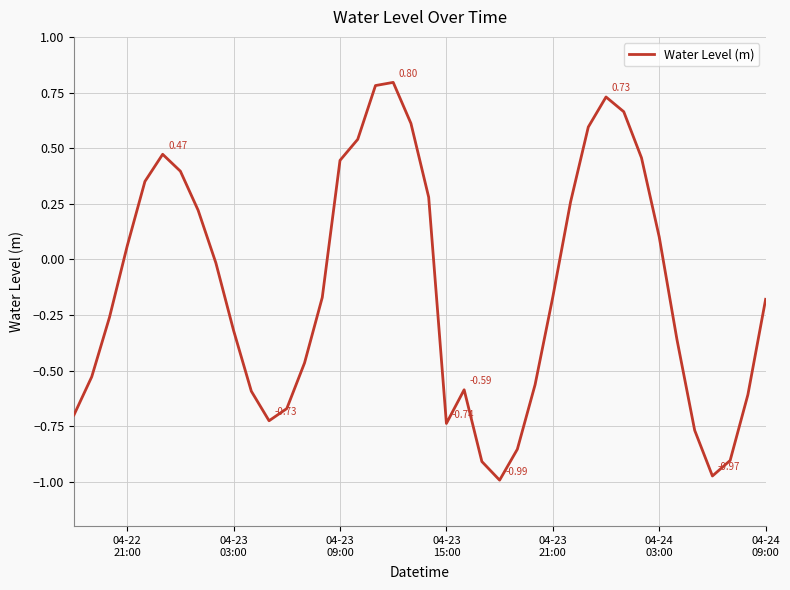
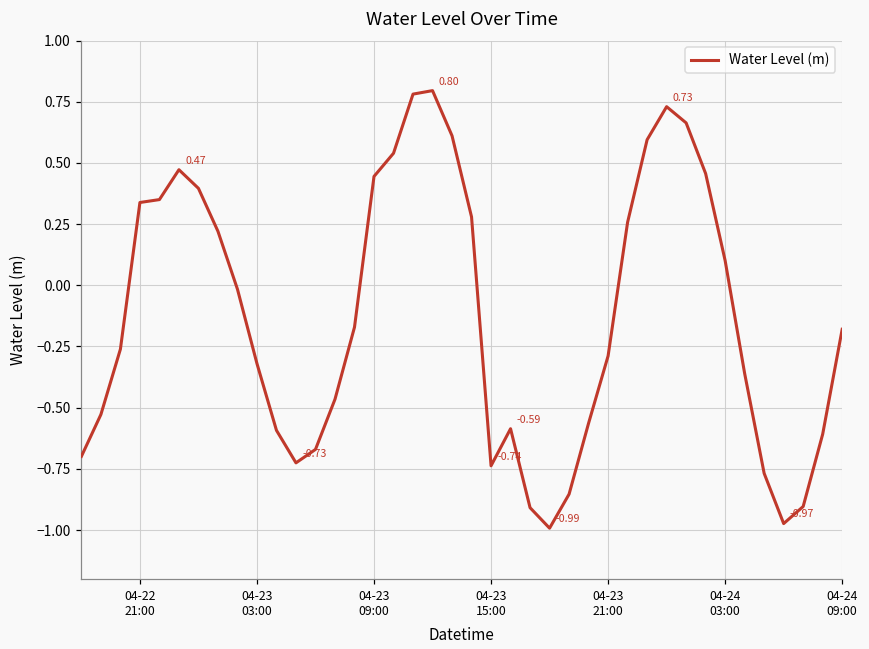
  {
-   "04-22 21:00": 0.06,
+   "04-22 21:00": 0.34,
    "04-23 03:00": -0.32,
    "04-23 09:00": 0.44,
-   "04-23 21:00": -0.17,
+   "04-23 21:00": -0.29,
    "04-24 03:00": 0.10,
    "04-24 09:00": -0.18
  }
